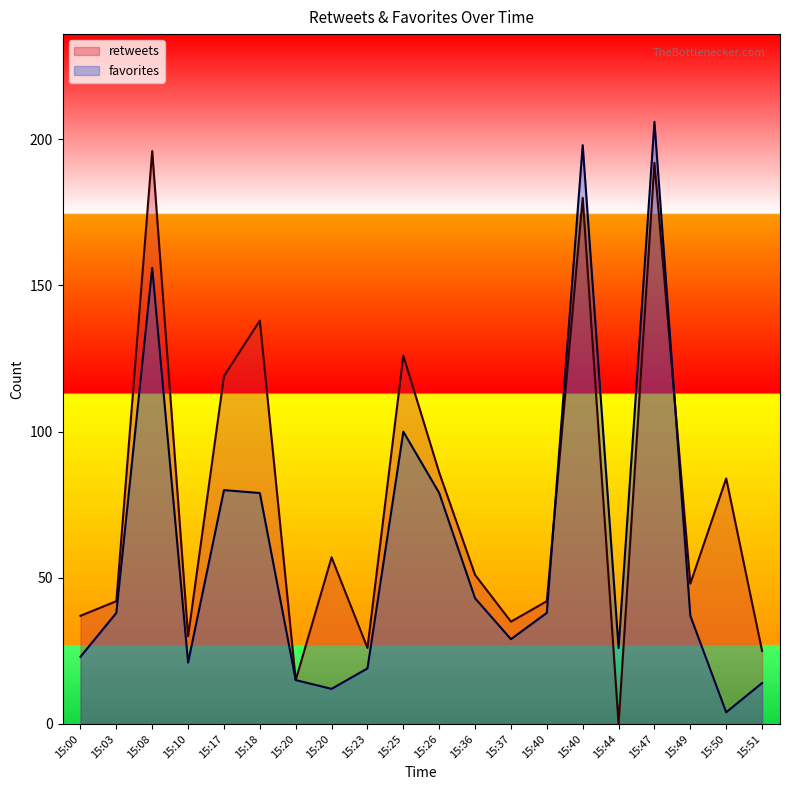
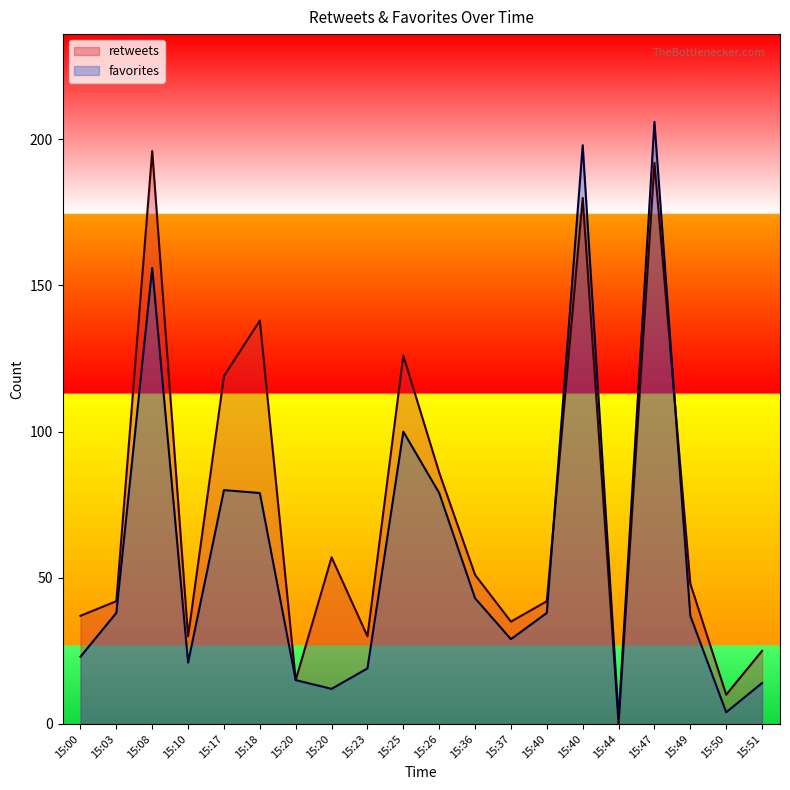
  {
    "retweets": {
      "15:00": 37,
      "15:03": 42,
      "15:08": 196,
      "15:10": 30,
      "15:17": 119,
      "15:18": 138,
-     "15:23": 26,
+     "15:23": 30,
      "15:25": 126,
      "15:26": 86,
      "15:36": 51,
      "15:37": 35,
      "15:44": 0,
      "15:47": 192,
      "15:49": 48,
-     "15:50": 84,
+     "15:50": 10,
      "15:51": 25
    },
    "favorites": {
      "15:00": 23,
      "15:03": 38,
      "15:08": 156,
      "15:10": 21,
      "15:17": 80,
      "15:18": 79,
      "15:23": 19,
      "15:25": 100,
      "15:26": 79,
      "15:36": 43,
      "15:37": 29,
-     "15:44": 26,
+     "15:44": 2,
      "15:47": 206,
      "15:49": 37,
      "15:50": 4,
      "15:51": 14
    }
  }
